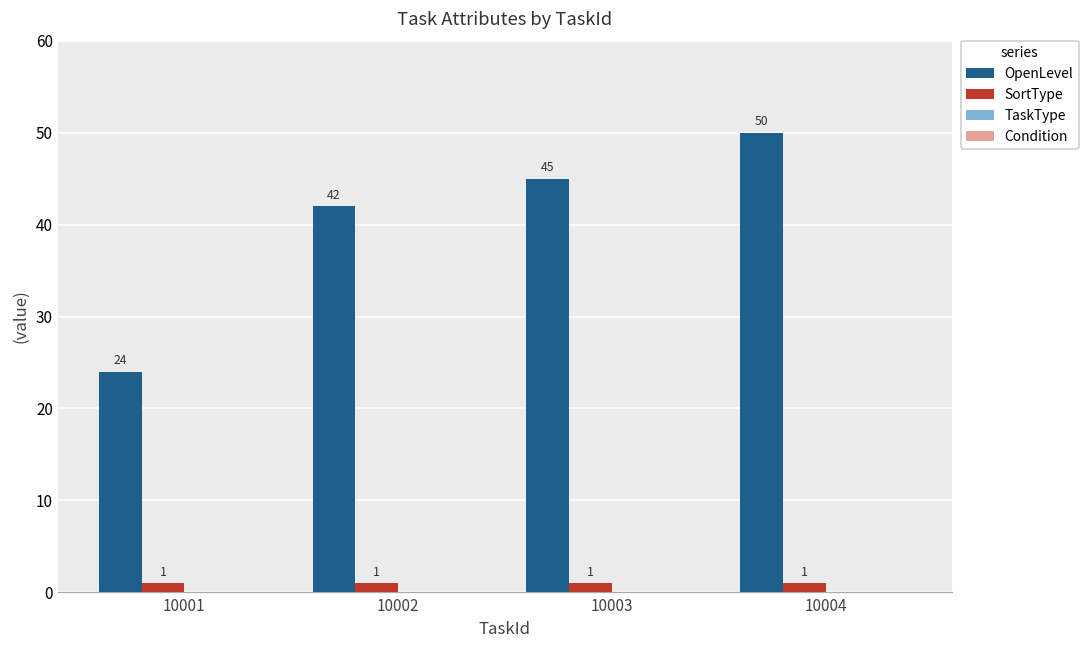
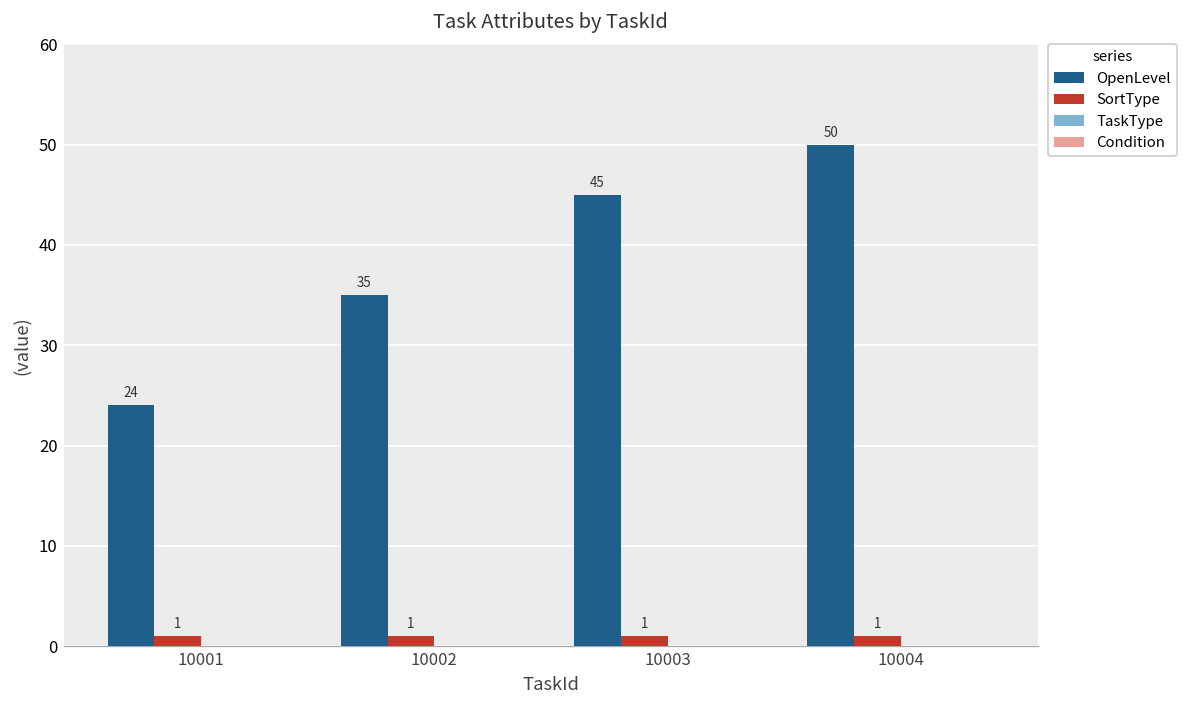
  {
    "OpenLevel": {
      "10001": 24,
-     "10002": 42,
+     "10002": 35,
      "10003": 45,
      "10004": 50
    },
    "SortType": {
      "10001": 1,
      "10002": 1,
      "10003": 1,
      "10004": 1
    },
    "TaskType": {
      "10001": 0,
      "10002": 0,
      "10003": 0,
      "10004": 0
    },
    "Condition": {
      "10001": 0,
      "10002": 0,
      "10003": 0,
      "10004": 0
    }
  }
